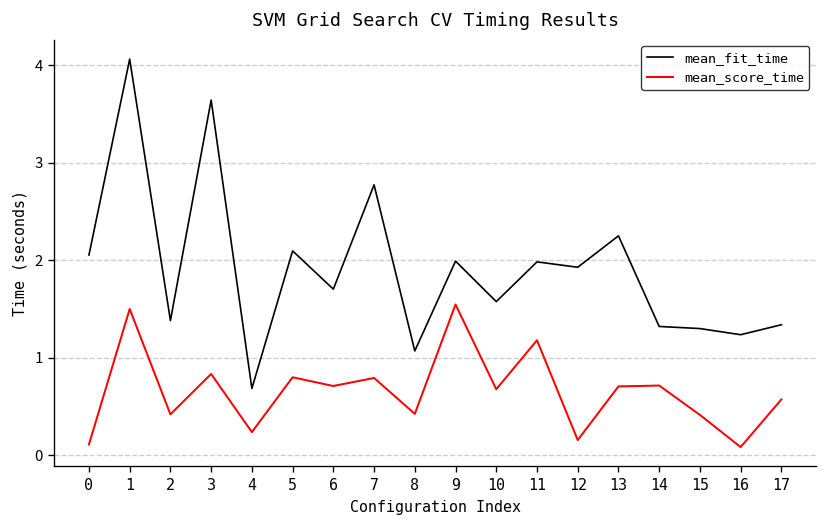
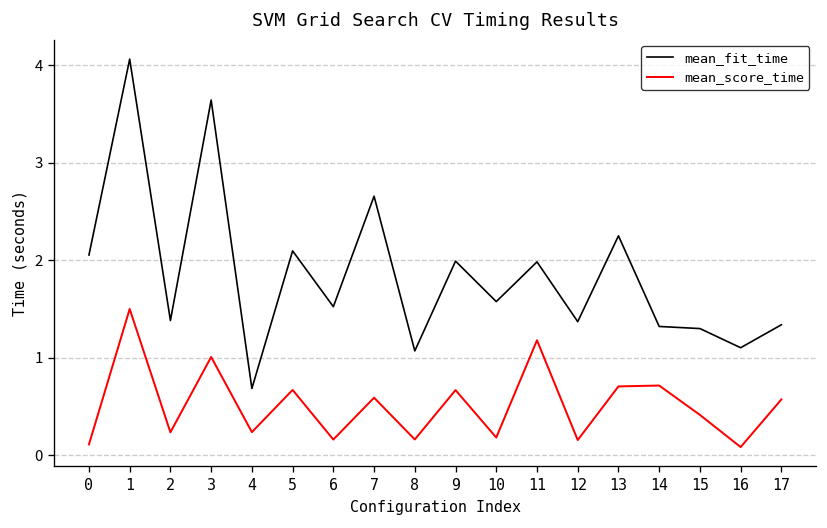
  {
    "mean_fit_time": {
      "0": 2.1,
      "1": 4.1,
      "2": 1.4,
      "3": 3.6,
      "4": 0.7,
      "5": 2.1,
-     "6": 1.7,
-     "7": 2.8,
+     "6": 1.5,
+     "7": 2.7,
      "8": 1.1,
      "9": 2.0,
      "10": 1.6,
      "11": 2.0,
-     "12": 1.9,
+     "12": 1.4,
      "13": 2.2,
      "14": 1.3,
      "15": 1.3,
-     "16": 1.2,
+     "16": 1.1,
      "17": 1.3
    },
    "mean_score_time": {
      "0": 0.1,
      "1": 1.5,
-     "2": 0.4,
-     "3": 0.8,
+     "2": 0.2,
+     "3": 1.0,
      "4": 0.2,
-     "5": 0.8,
-     "6": 0.7,
-     "7": 0.8,
-     "8": 0.4,
-     "9": 1.5,
-     "10": 0.7,
+     "5": 0.7,
+     "6": 0.2,
+     "7": 0.6,
+     "8": 0.2,
+     "9": 0.7,
+     "10": 0.2,
      "11": 1.2,
      "12": 0.2,
      "13": 0.7,
      "14": 0.7,
      "15": 0.4,
      "16": 0.1,
      "17": 0.6
    }
  }
